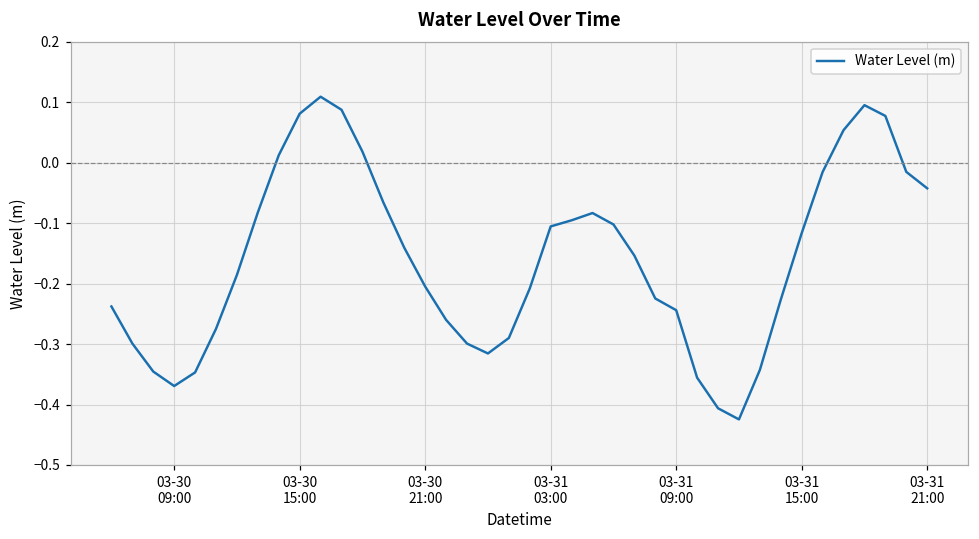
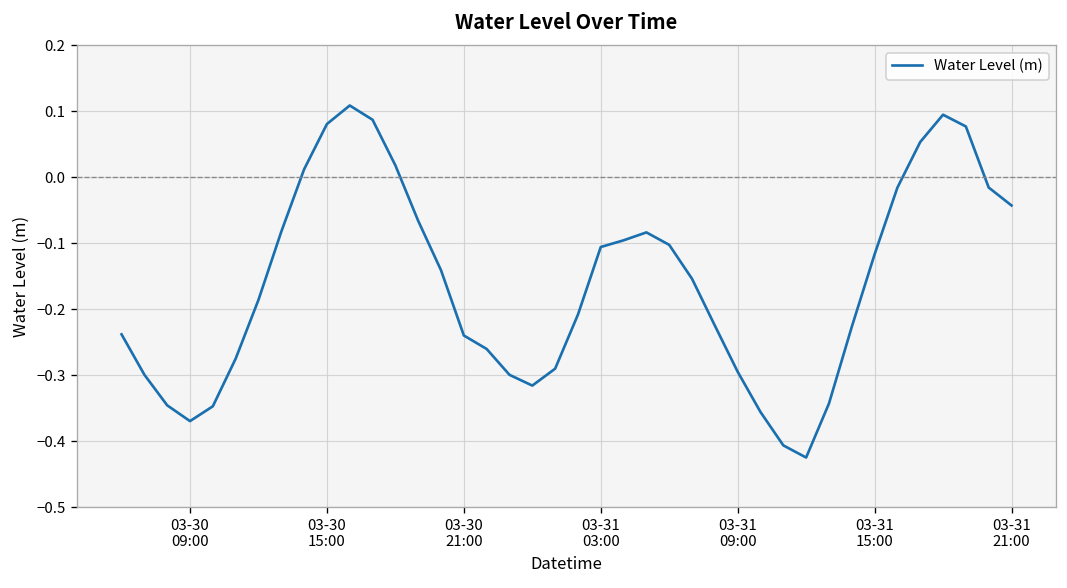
  {
    "03-30 09:00": -0.37,
    "03-30 15:00": 0.08,
-   "03-30 21:00": -0.20,
+   "03-30 21:00": -0.24,
    "03-31 03:00": -0.11,
-   "03-31 09:00": -0.24,
+   "03-31 09:00": -0.29,
    "03-31 15:00": -0.12,
    "03-31 21:00": -0.04
  }
